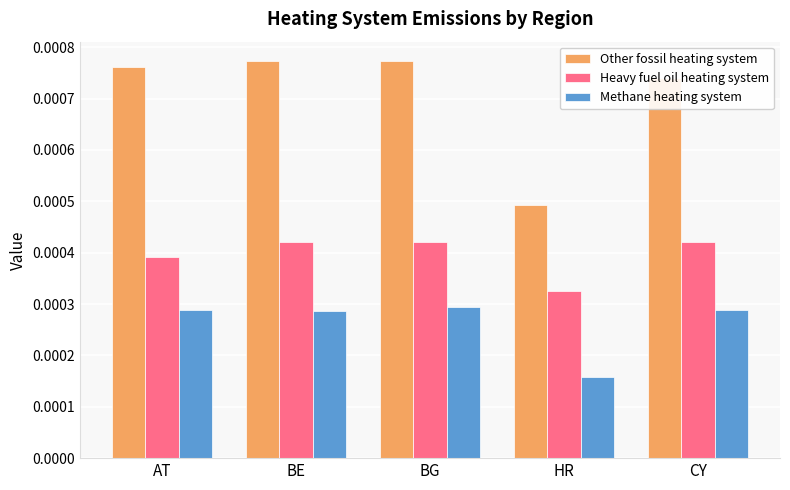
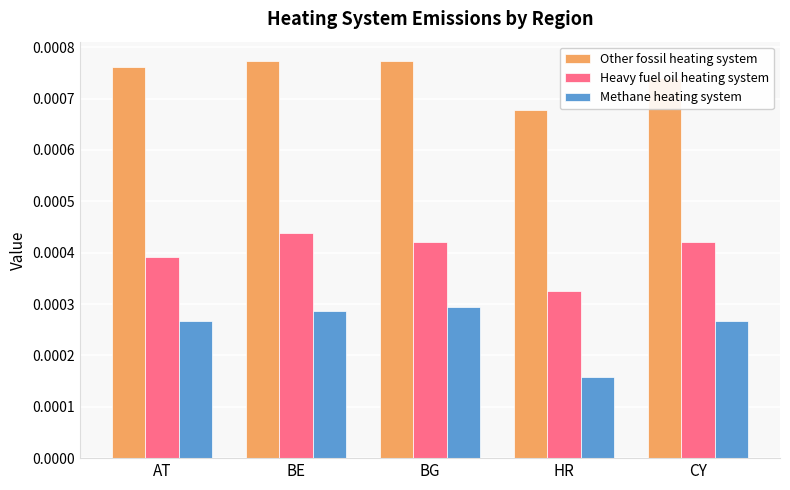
  {
    "Other fossil heating system": {
      "AT": 0.00076,
      "BE": 0.00077,
      "BG": 0.00077,
-     "HR": 0.00049
+     "HR": 0.00068
    },
    "Heavy fuel oil heating system": {
      "AT": 0.00039,
-     "BE": 0.00042,
+     "BE": 0.00044,
      "BG": 0.00042,
      "HR": 0.00033,
      "CY": 0.00042
    },
    "Methane heating system": {
-     "AT": 0.00029,
+     "AT": 0.00027,
      "BE": 0.00029,
      "BG": 0.00029,
      "HR": 0.00016,
-     "CY": 0.00029
+     "CY": 0.00027
    }
  }
